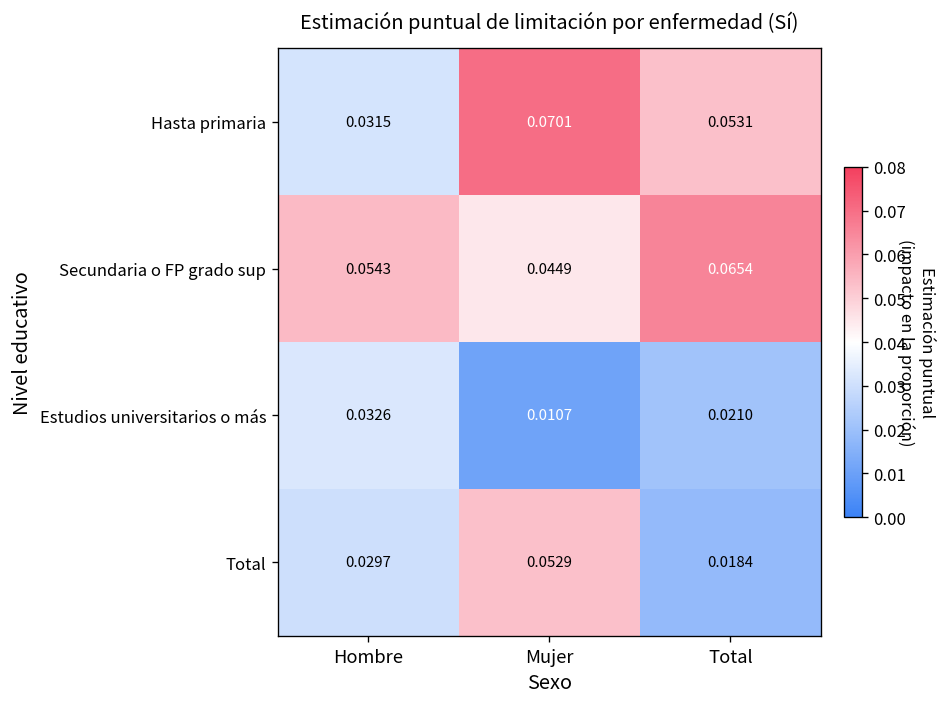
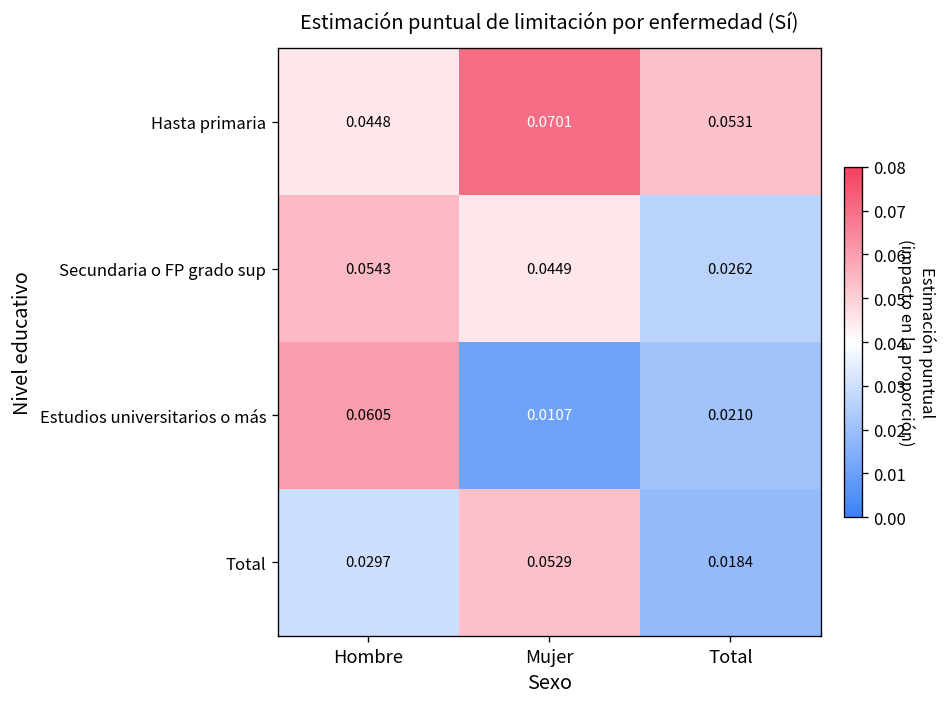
  {
    "Hasta primaria": {
-     "Hombre": 0.0315,
+     "Hombre": 0.0448,
      "Mujer": 0.0701,
      "Total": 0.0531
    },
    "Secundaria o FP grado sup": {
      "Hombre": 0.0543,
      "Mujer": 0.0449,
-     "Total": 0.0654
+     "Total": 0.0262
    },
    "Estudios universitarios o más": {
-     "Hombre": 0.0326,
+     "Hombre": 0.0605,
      "Mujer": 0.0107,
      "Total": 0.0210
    },
    "Total": {
      "Hombre": 0.0297,
      "Mujer": 0.0529,
      "Total": 0.0184
    }
  }
